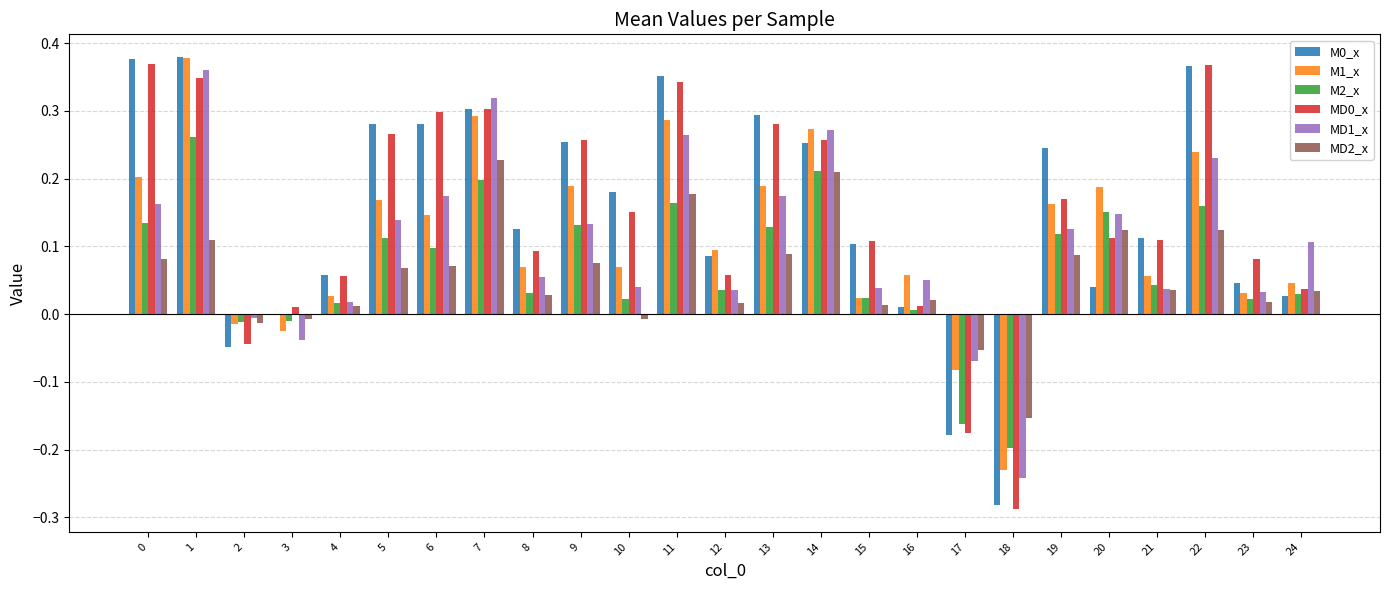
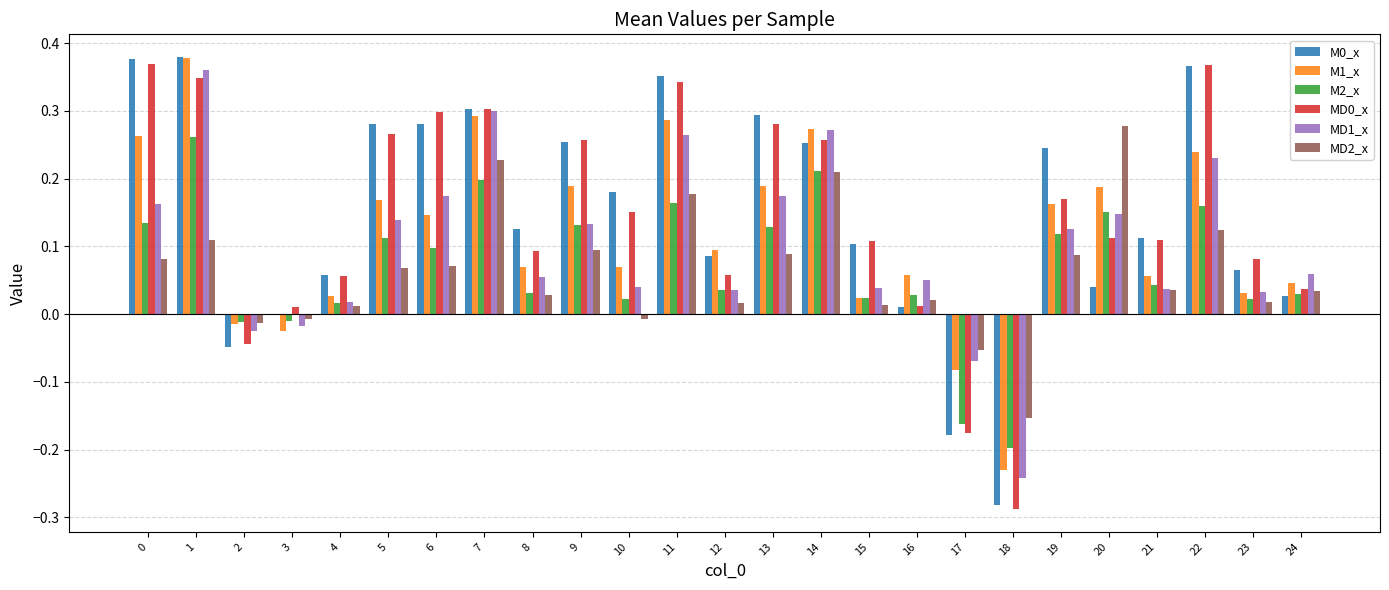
  {
    "M0_x": {
      "0": 0.38,
      "1": 0.38,
      "2": -0.05,
      "4": 0.06,
      "5": 0.28,
      "6": 0.28,
      "7": 0.30,
      "8": 0.13,
      "9": 0.25,
      "10": 0.18,
      "11": 0.35,
      "12": 0.09,
      "13": 0.29,
      "14": 0.25,
      "15": 0.10,
      "16": 0.01,
      "17": -0.18,
      "18": -0.28,
      "19": 0.25,
      "20": 0.04,
      "21": 0.11,
      "22": 0.37,
-     "23": 0.05,
+     "23": 0.06,
      "24": 0.03
    },
    "M1_x": {
-     "0": 0.20,
+     "0": 0.26,
      "1": 0.38,
      "2": -0.01,
      "3": -0.02,
      "4": 0.03,
      "5": 0.17,
      "6": 0.15,
      "7": 0.29,
      "8": 0.07,
      "9": 0.19,
      "10": 0.07,
      "11": 0.29,
      "12": 0.10,
      "13": 0.19,
      "14": 0.27,
      "15": 0.02,
      "16": 0.06,
      "17": -0.08,
      "18": -0.23,
      "19": 0.16,
      "20": 0.19,
      "21": 0.06,
      "22": 0.24,
      "23": 0.03,
      "24": 0.05
    },
    "M2_x": {
      "0": 0.13,
      "1": 0.26,
      "2": -0.01,
      "3": -0.01,
      "4": 0.02,
      "5": 0.11,
      "6": 0.10,
      "7": 0.20,
      "8": 0.03,
      "9": 0.13,
      "10": 0.02,
      "11": 0.16,
      "12": 0.04,
      "13": 0.13,
      "14": 0.21,
      "15": 0.02,
-     "16": 0.01,
+     "16": 0.03,
      "17": -0.16,
      "18": -0.20,
      "19": 0.12,
      "20": 0.15,
      "21": 0.04,
      "22": 0.16,
      "23": 0.02,
      "24": 0.03
    },
    "MD0_x": {
      "0": 0.37,
      "1": 0.35,
      "2": -0.04,
      "3": 0.01,
      "4": 0.06,
      "5": 0.27,
      "6": 0.30,
      "7": 0.30,
      "8": 0.09,
      "9": 0.26,
      "10": 0.15,
      "11": 0.34,
      "12": 0.06,
      "13": 0.28,
      "14": 0.26,
      "15": 0.11,
      "16": 0.01,
      "17": -0.18,
      "18": -0.29,
      "19": 0.17,
      "20": 0.11,
      "21": 0.11,
      "22": 0.37,
      "23": 0.08,
      "24": 0.04
    },
    "MD1_x": {
      "0": 0.16,
      "1": 0.36,
-     "2": -0.01,
-     "3": -0.04,
+     "2": -0.02,
+     "3": -0.02,
      "4": 0.02,
      "5": 0.14,
      "6": 0.17,
-     "7": 0.32,
+     "7": 0.30,
      "8": 0.06,
      "9": 0.13,
      "10": 0.04,
      "11": 0.27,
      "12": 0.03,
      "13": 0.17,
      "14": 0.27,
      "15": 0.04,
      "16": 0.05,
      "17": -0.07,
      "18": -0.24,
      "19": 0.13,
      "20": 0.15,
      "21": 0.04,
      "22": 0.23,
      "23": 0.03,
-     "24": 0.11
+     "24": 0.06
    },
    "MD2_x": {
      "0": 0.08,
      "1": 0.11,
      "2": -0.01,
      "3": -0.01,
      "4": 0.01,
      "5": 0.07,
      "6": 0.07,
      "7": 0.23,
      "8": 0.03,
-     "9": 0.08,
+     "9": 0.09,
      "10": -0.01,
      "11": 0.18,
      "12": 0.02,
      "13": 0.09,
      "14": 0.21,
      "15": 0.01,
      "16": 0.02,
      "17": -0.05,
      "18": -0.15,
      "19": 0.09,
-     "20": 0.12,
+     "20": 0.28,
      "21": 0.04,
      "22": 0.12,
      "23": 0.02,
      "24": 0.03
    }
  }
